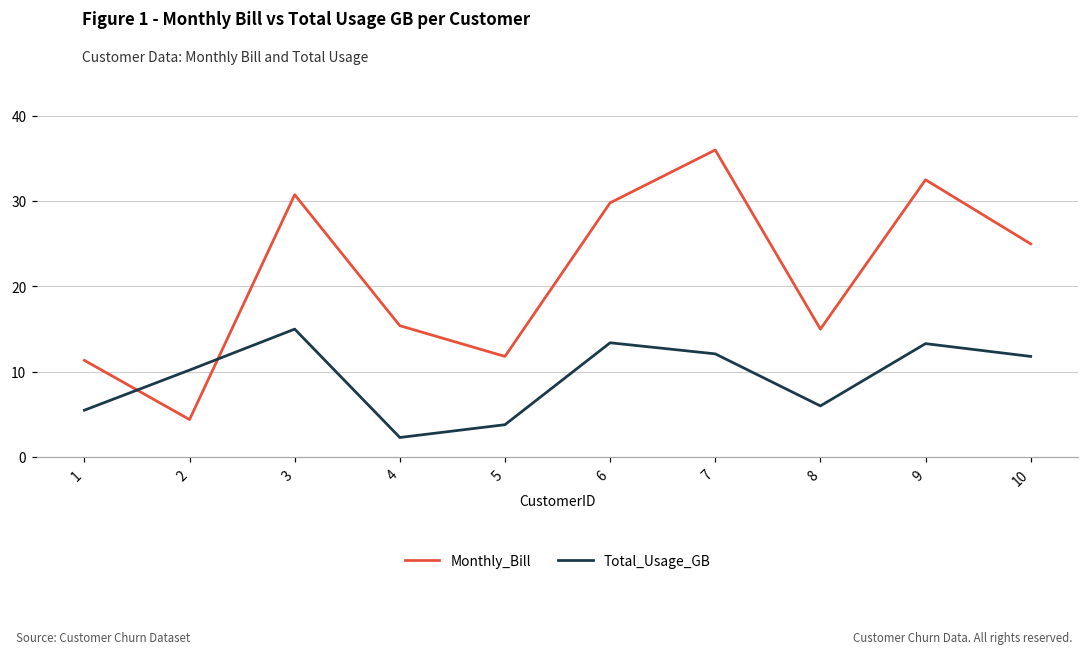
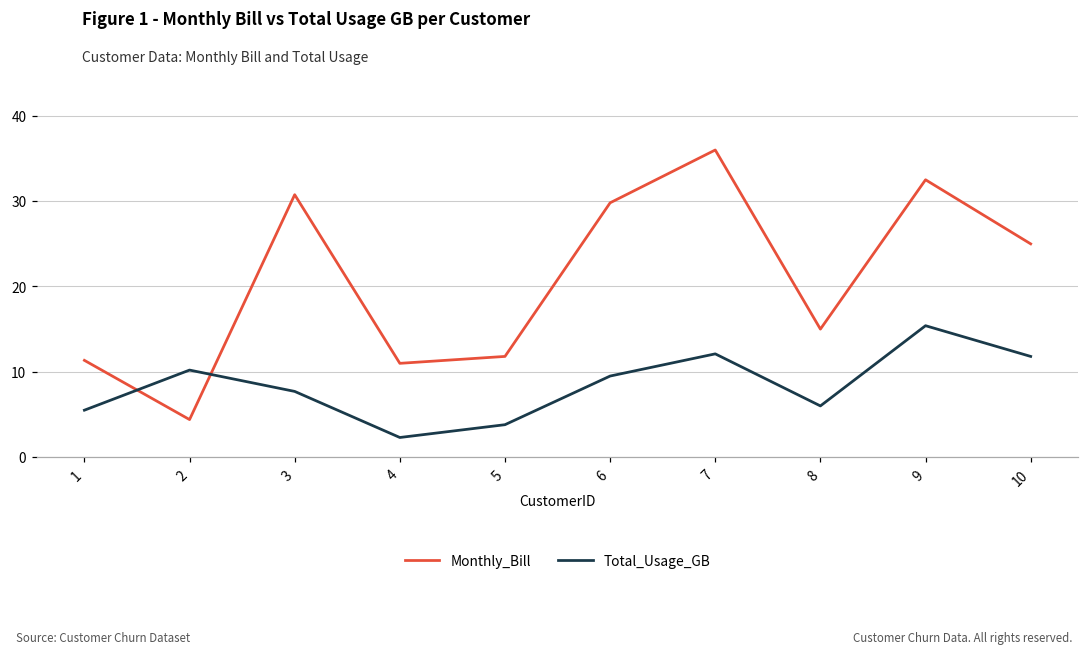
  {
    "Monthly_Bill": {
      "1": 11,
      "2": 4,
      "3": 31,
-     "4": 15,
+     "4": 11,
      "5": 12,
      "6": 30,
      "7": 36,
      "8": 15,
      "9": 33,
      "10": 25
    },
    "Total_Usage_GB": {
      "1": 6,
      "2": 10,
-     "3": 15,
+     "3": 8,
      "4": 2,
      "5": 4,
-     "6": 13,
+     "6": 10,
      "7": 12,
      "8": 6,
-     "9": 13,
+     "9": 15,
      "10": 12
    }
  }
